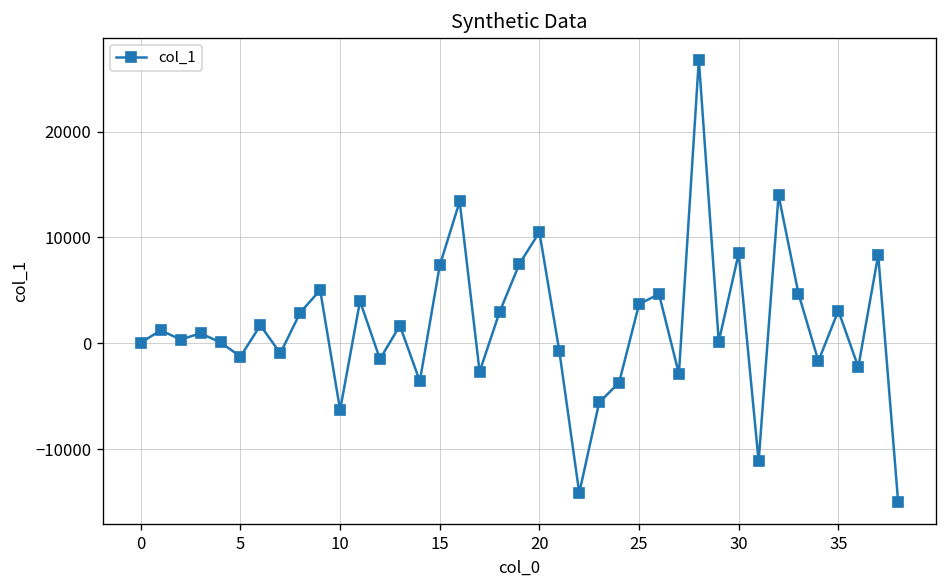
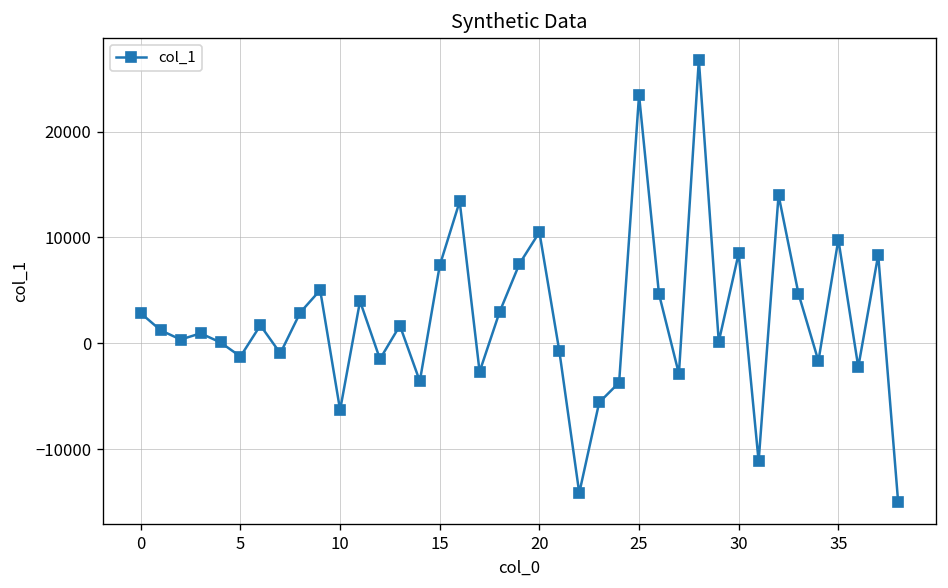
  {
-   "0": 0,
+   "0": 3000,
    "5": -1000,
    "10": -6000,
    "15": 7000,
    "20": 10000,
-   "25": 4000,
+   "25": 23000,
    "30": 9000,
-   "35": 3000
+   "35": 10000
  }
